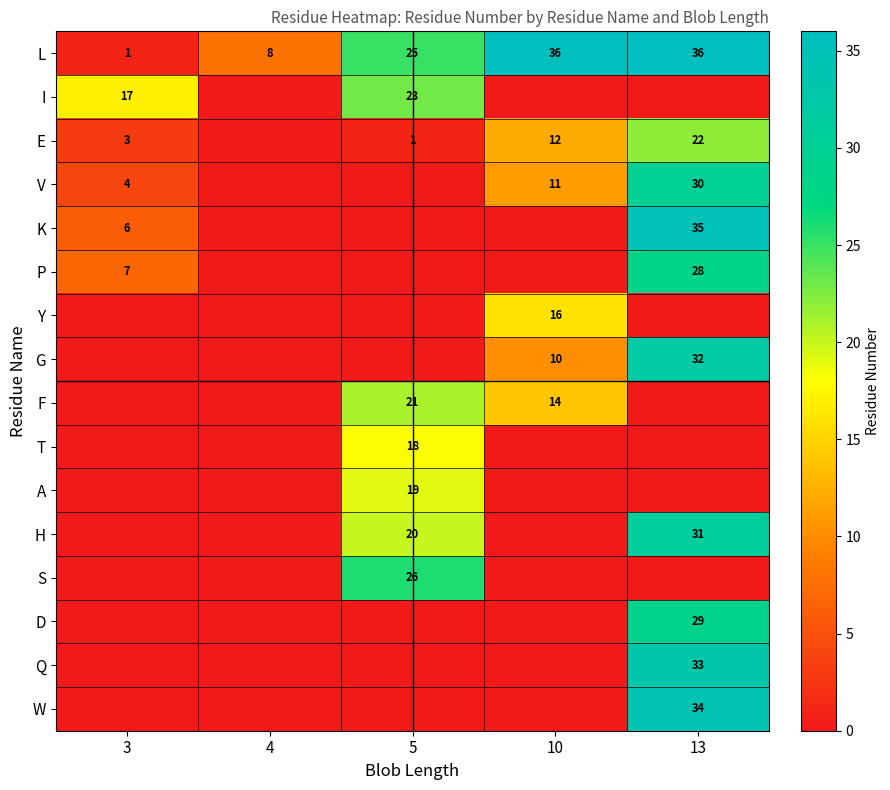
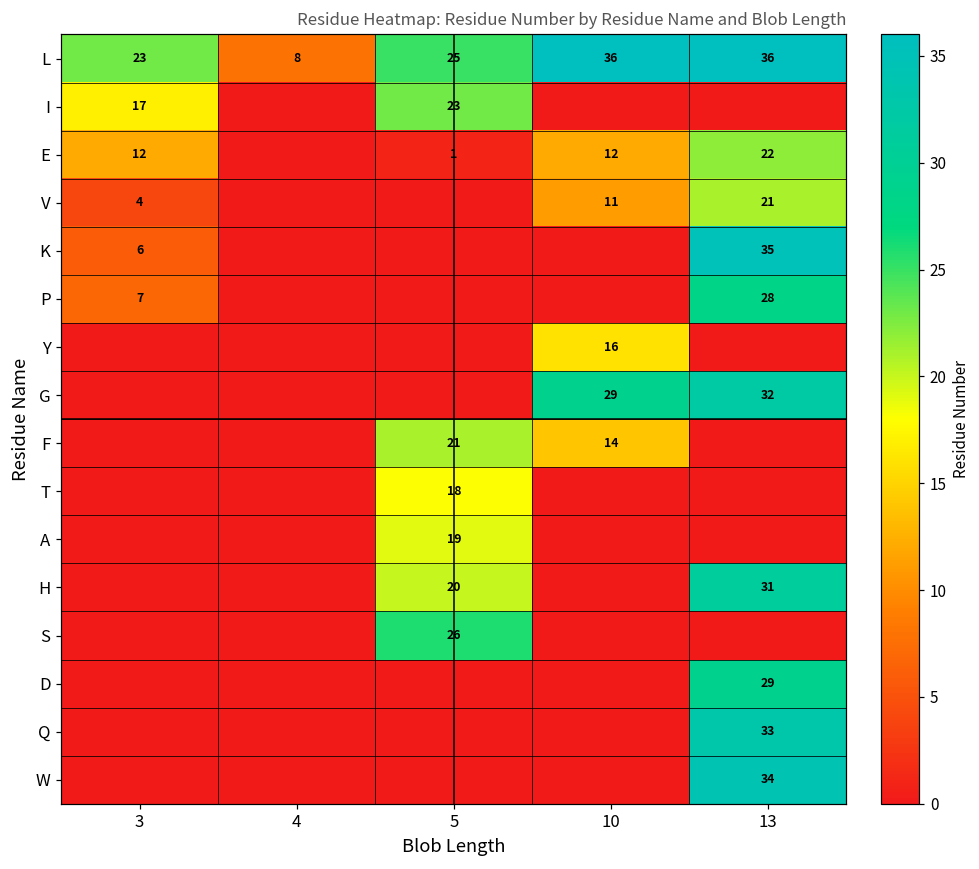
  {
    "L": {
-     "3": 1,
+     "3": 23,
      "4": 8,
      "5": 25,
      "10": 36,
      "13": 36
    },
    "I": {
      "3": 17,
      "5": 23
    },
    "E": {
-     "3": 3,
+     "3": 12,
      "5": 1,
      "10": 12,
      "13": 22
    },
    "V": {
      "3": 4,
      "10": 11,
-     "13": 30
+     "13": 21
    },
    "K": {
      "3": 6,
      "13": 35
    },
    "P": {
      "3": 7,
      "13": 28
    },
    "Y": {
      "10": 16
    },
    "G": {
-     "10": 10,
+     "10": 29,
      "13": 32
    },
    "F": {
      "5": 21,
      "10": 14
    },
    "T": {
      "5": 18
    },
    "A": {
      "5": 19
    },
    "H": {
      "5": 20,
      "13": 31
    },
    "S": {
      "5": 26
    },
    "D": {
      "13": 29
    },
    "Q": {
      "13": 33
    },
    "W": {
      "13": 34
    }
  }
